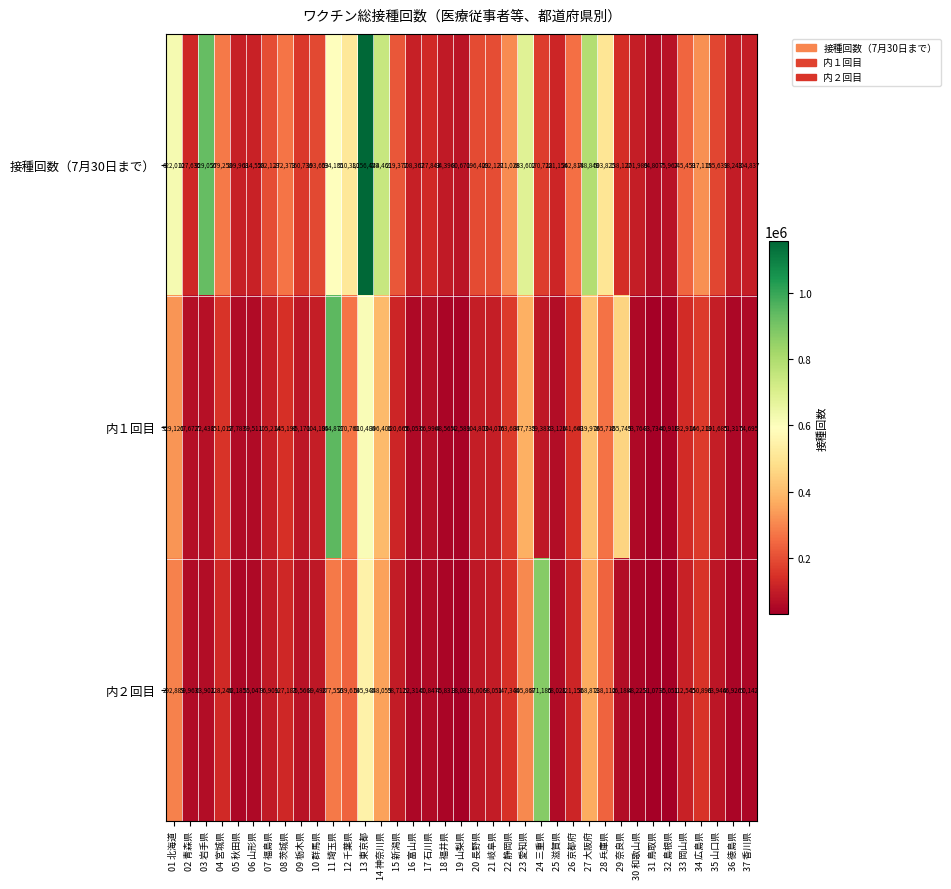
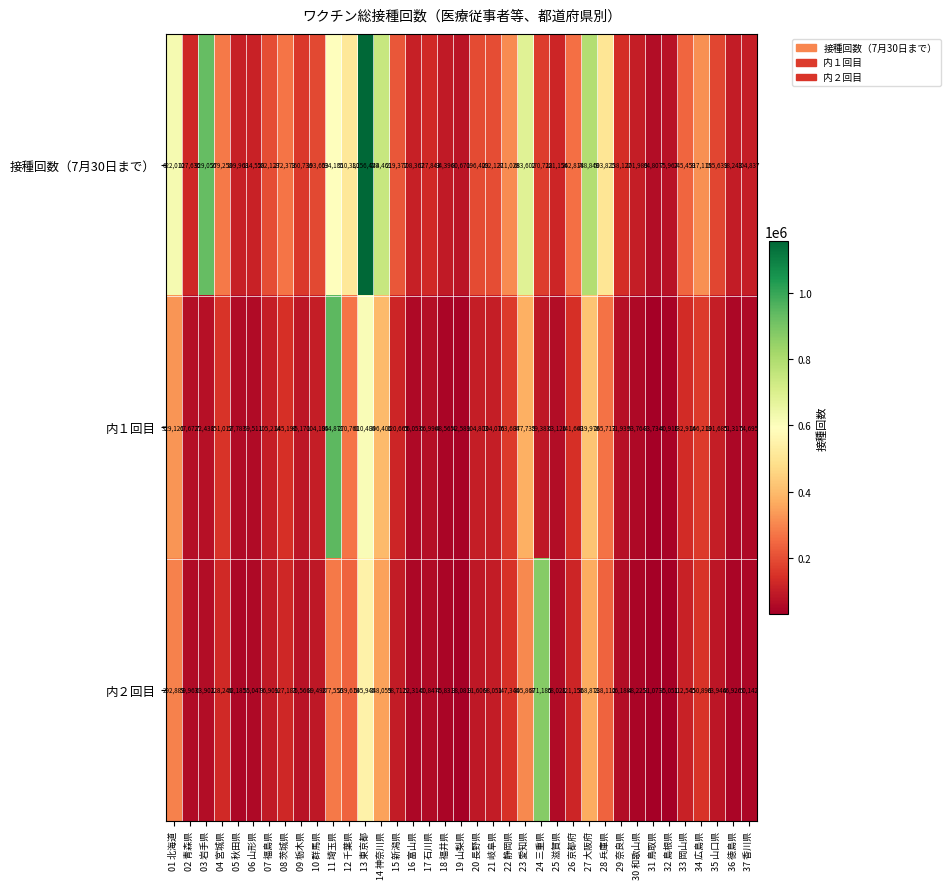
  {
    "内１回目": {
-     "29 奈良県": "455,749"
+     "29 奈良県": "71,939"
    }
  }
